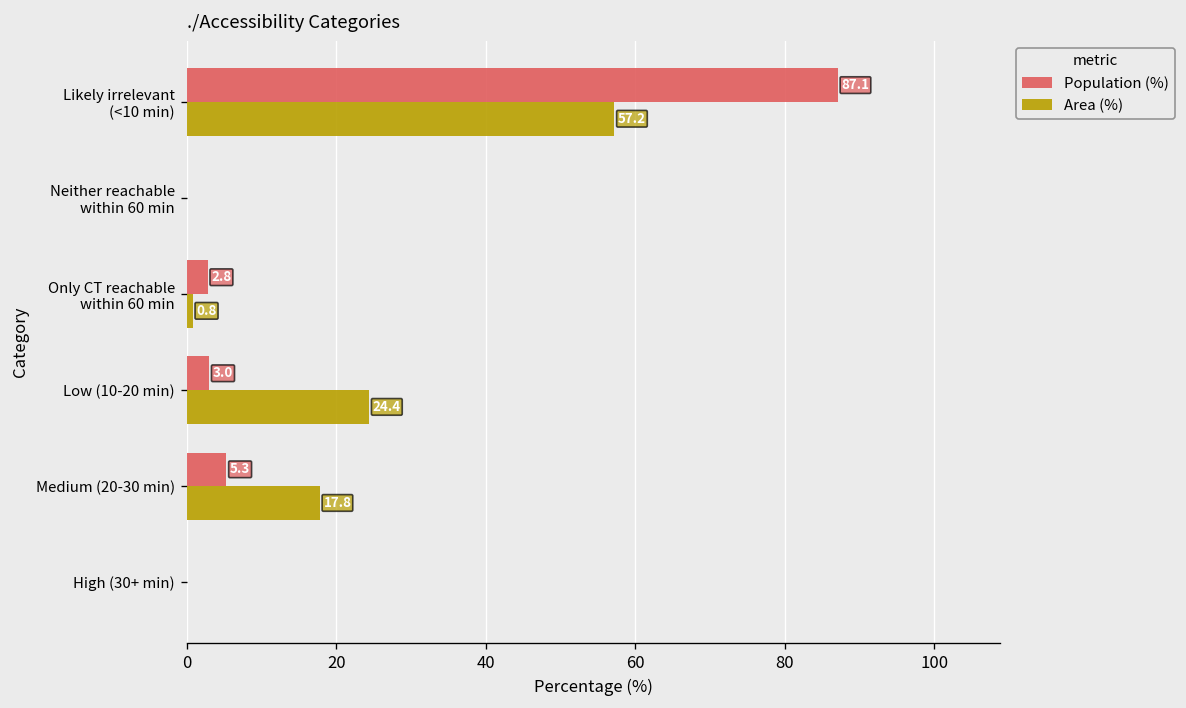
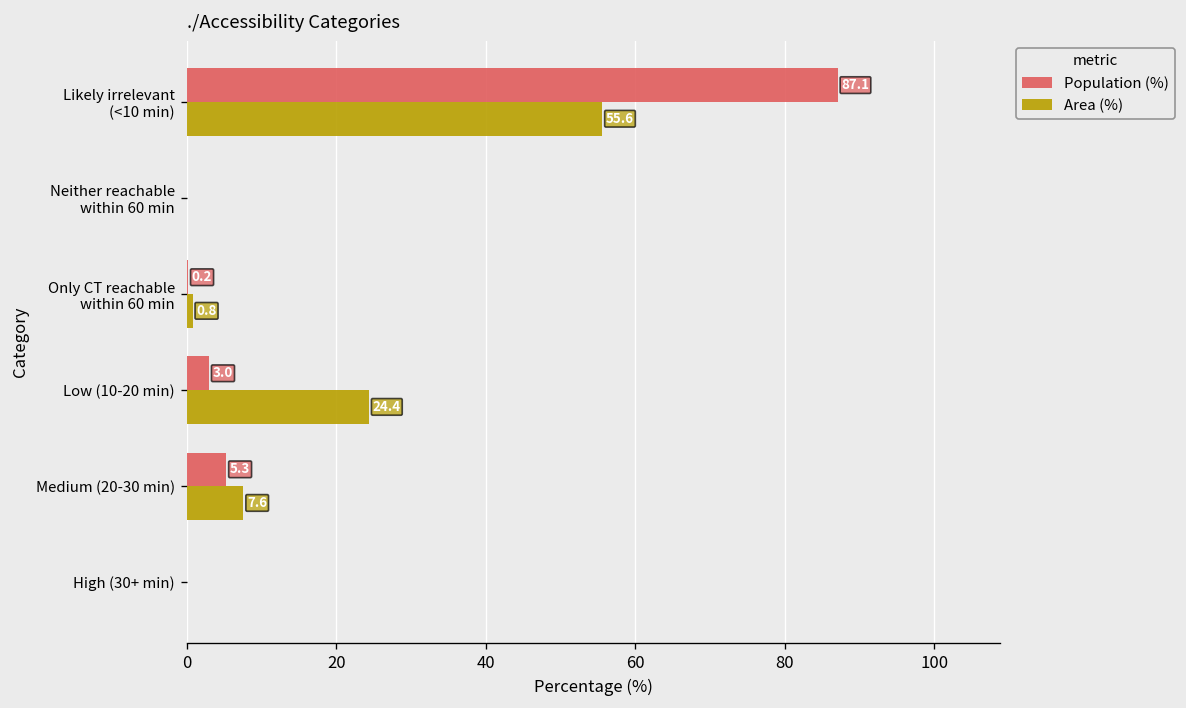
  {
    "Population (%)": {
-     "Only CT reachable within 60 min": 2.8
+     "Only CT reachable within 60 min": 0.2
    },
    "Area (%)": {
-     "Likely irrelevant (<10 min)": 57.2,
-     "Medium (20-30 min)": 17.8
+     "Likely irrelevant (<10 min)": 55.6,
+     "Medium (20-30 min)": 7.6
    }
  }
